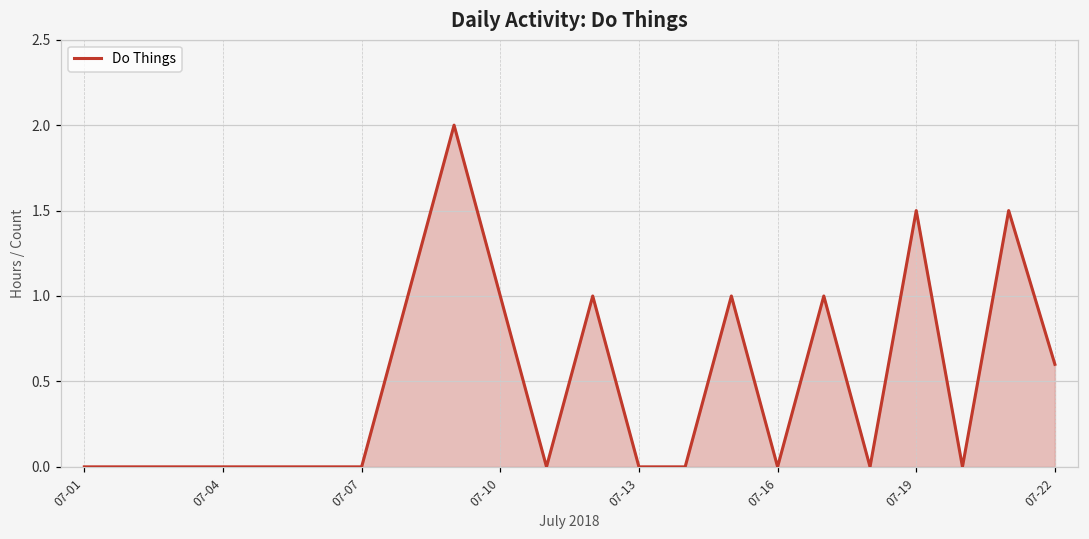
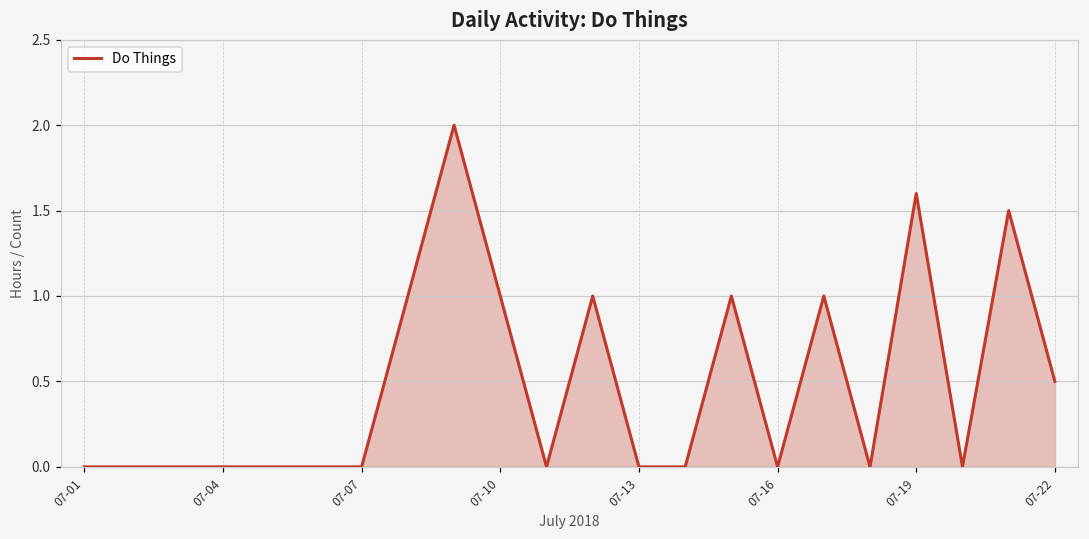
  {
    "07-01": 0.0,
    "07-04": 0.0,
    "07-07": 0.0,
    "07-10": 1.0,
    "07-13": 0.0,
    "07-16": 0.0,
-   "07-19": 1.5,
-   "07-22": 0.6
+   "07-19": 1.6,
+   "07-22": 0.5
  }
